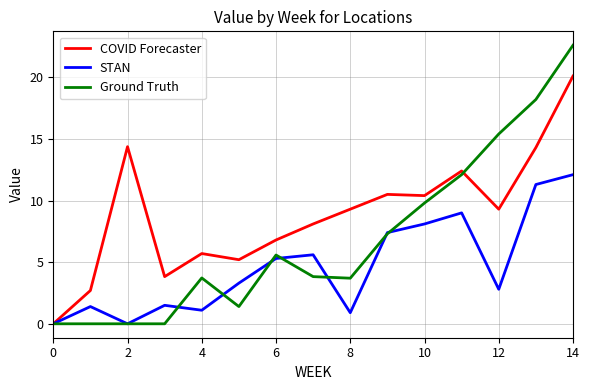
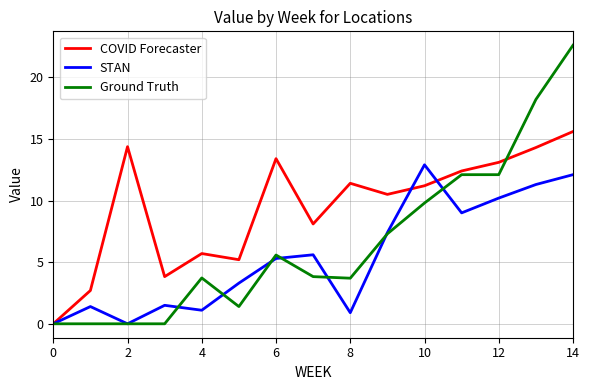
  {
    "COVID Forecaster": {
      "2": 14.4,
      "4": 5.7,
-     "6": 6.8,
-     "8": 9.3,
-     "10": 10.4,
-     "12": 9.3,
-     "14": 20.1
+     "6": 13.4,
+     "8": 11.4,
+     "10": 11.2,
+     "12": 13.1,
+     "14": 15.6
    },
    "STAN": {
      "4": 1.1,
      "6": 5.3,
      "8": 0.9,
-     "10": 8.1,
-     "12": 2.8,
+     "10": 12.9,
+     "12": 10.2,
      "14": 12.1
    },
    "Ground Truth": {
      "4": 3.7,
      "6": 5.6,
      "8": 3.7,
      "10": 9.8,
-     "12": 15.4,
+     "12": 12.1,
      "14": 22.6
    }
  }
